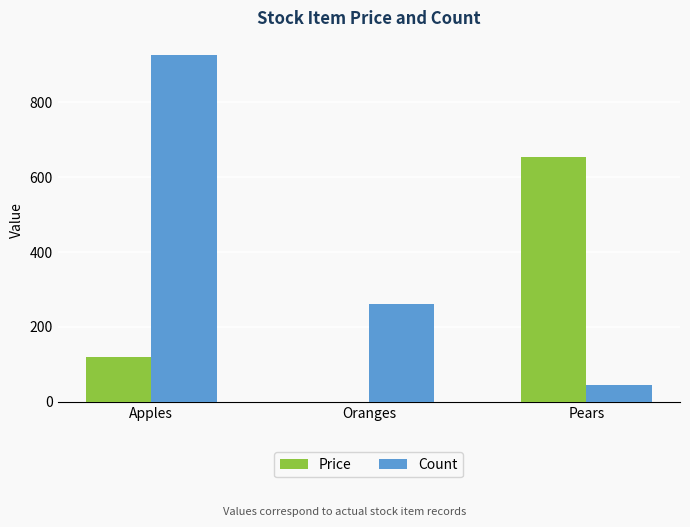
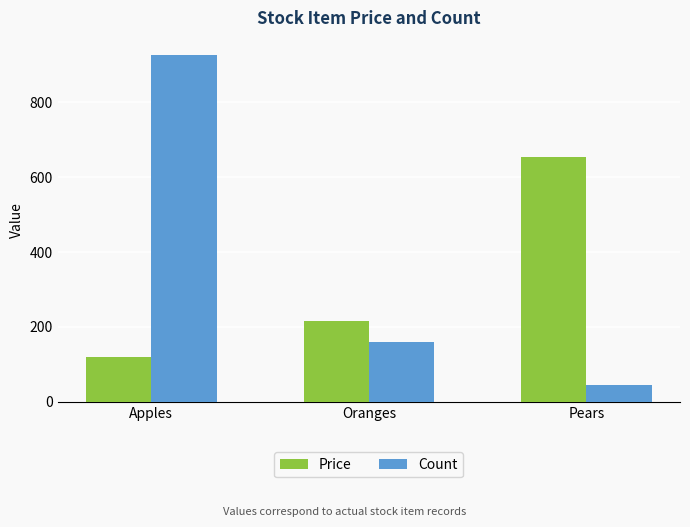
  {
    "Price": {
      "Apples": 120,
-     "Oranges": 0,
+     "Oranges": 210,
      "Pears": 650
    },
    "Count": {
      "Apples": 930,
-     "Oranges": 260,
+     "Oranges": 160,
      "Pears": 40
    }
  }
